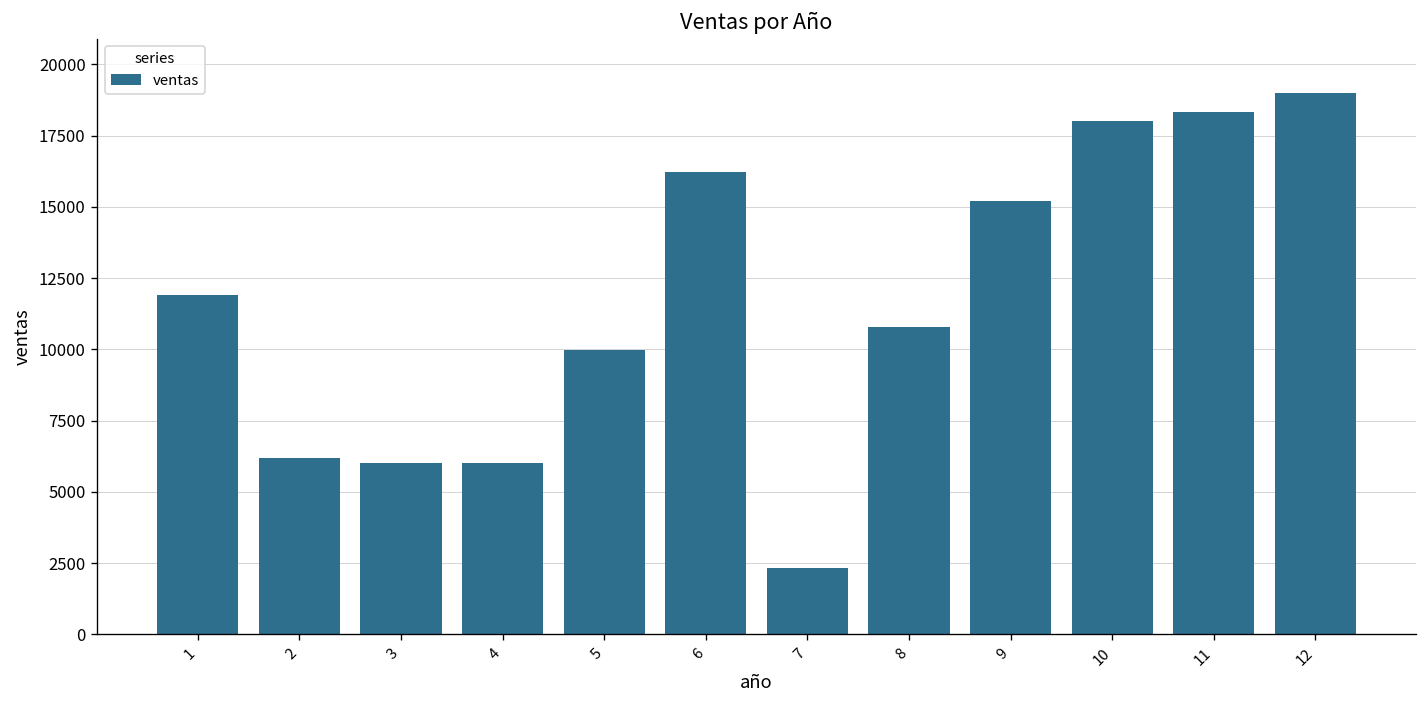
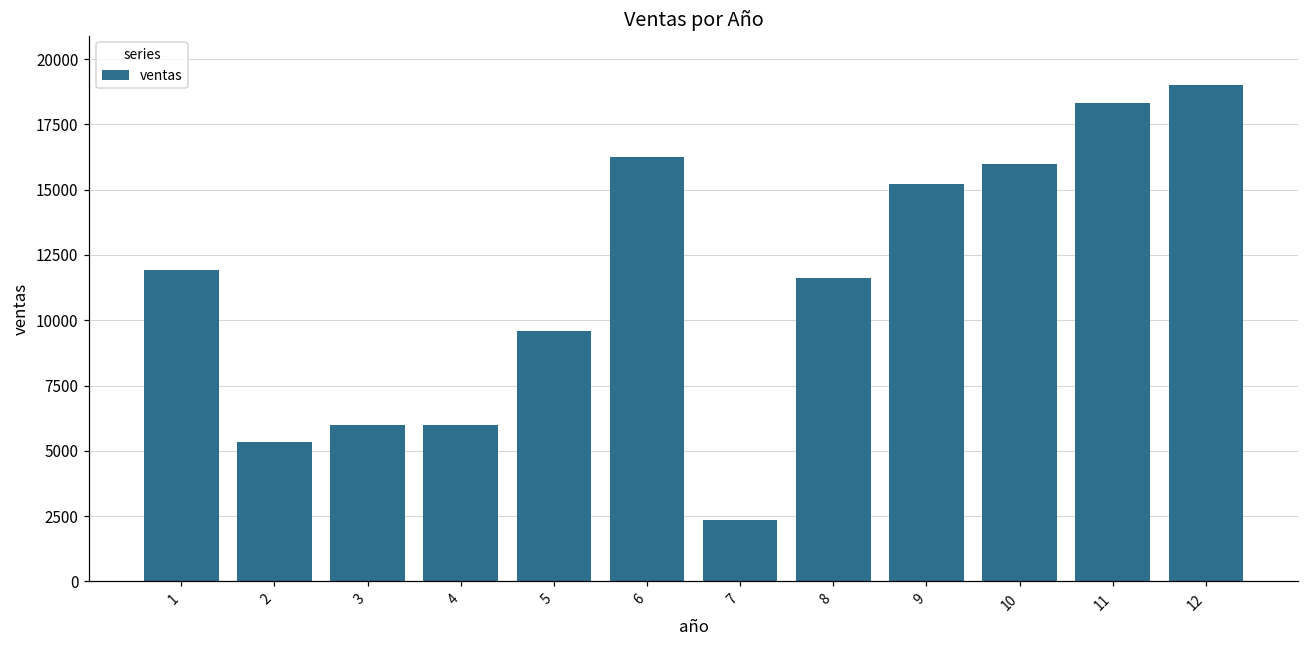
  {
    "1": 11900,
-   "2": 6200,
+   "2": 5300,
    "3": 6000,
    "4": 6000,
-   "5": 10000,
+   "5": 9600,
    "6": 16200,
    "7": 2300,
-   "8": 10800,
+   "8": 11600,
    "9": 15200,
-   "10": 18000,
+   "10": 16000,
    "11": 18300,
    "12": 19000
  }
